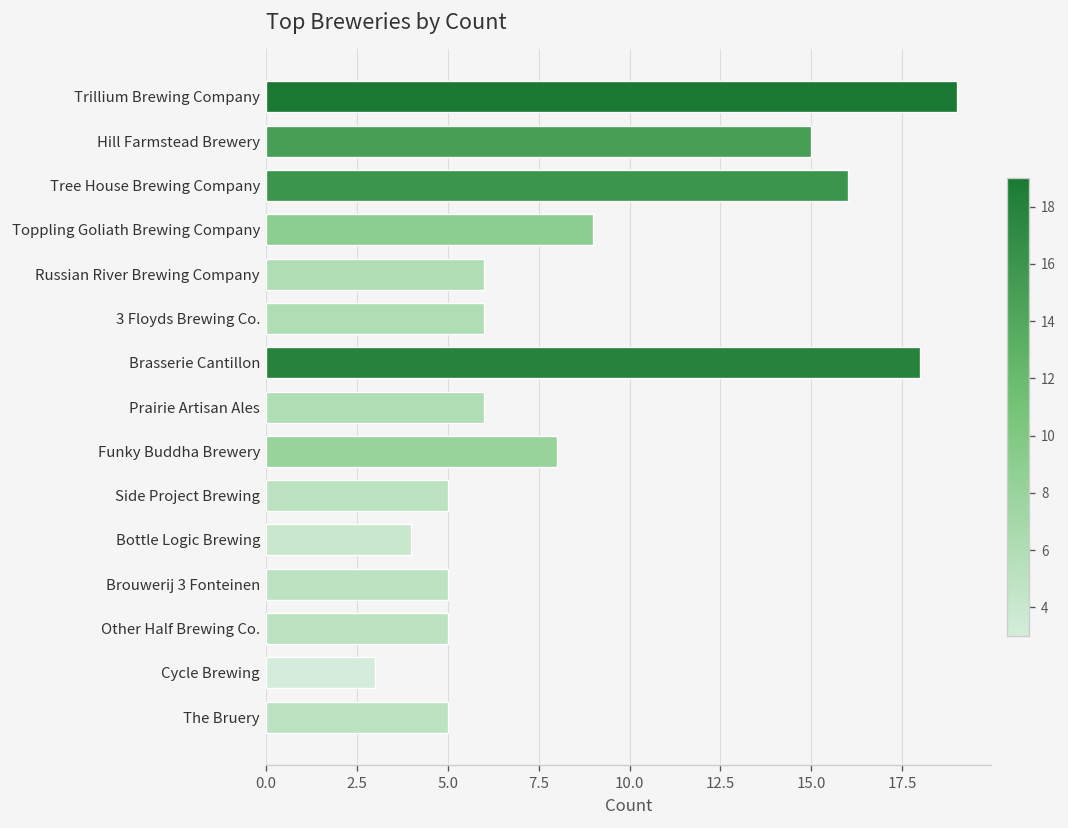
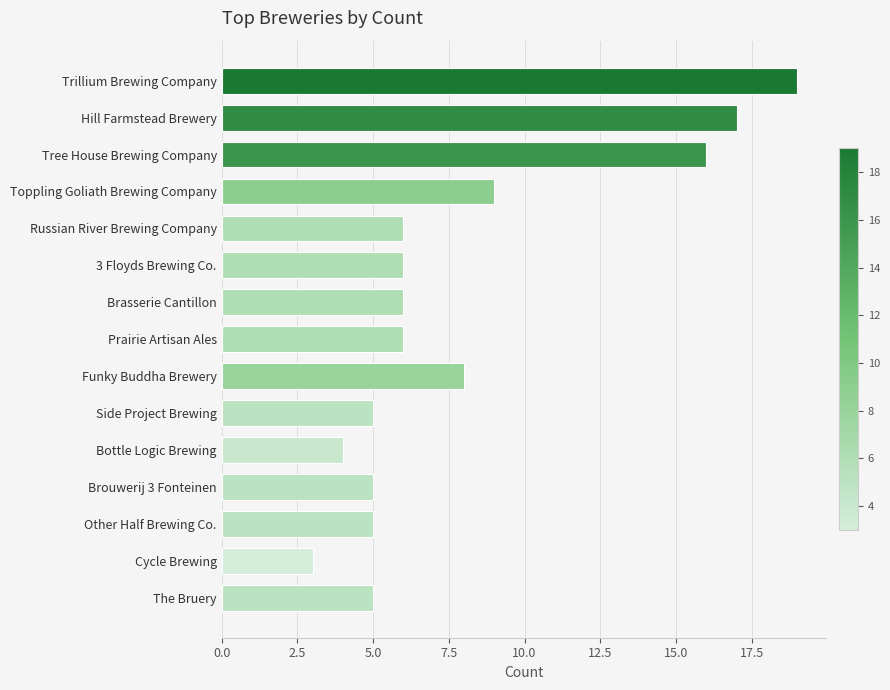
  {
    "Trillium Brewing Company": 19,
-   "Hill Farmstead Brewery": 15,
+   "Hill Farmstead Brewery": 17,
    "Tree House Brewing Company": 16,
    "Toppling Goliath Brewing Company": 9,
    "Russian River Brewing Company": 6,
    "3 Floyds Brewing Co.": 6,
-   "Brasserie Cantillon": 18,
+   "Brasserie Cantillon": 6,
    "Prairie Artisan Ales": 6,
    "Funky Buddha Brewery": 8,
    "Side Project Brewing": 5,
    "Bottle Logic Brewing": 4,
    "Brouwerij 3 Fonteinen": 5,
    "Other Half Brewing Co.": 5,
    "Cycle Brewing": 3,
    "The Bruery": 5
  }
